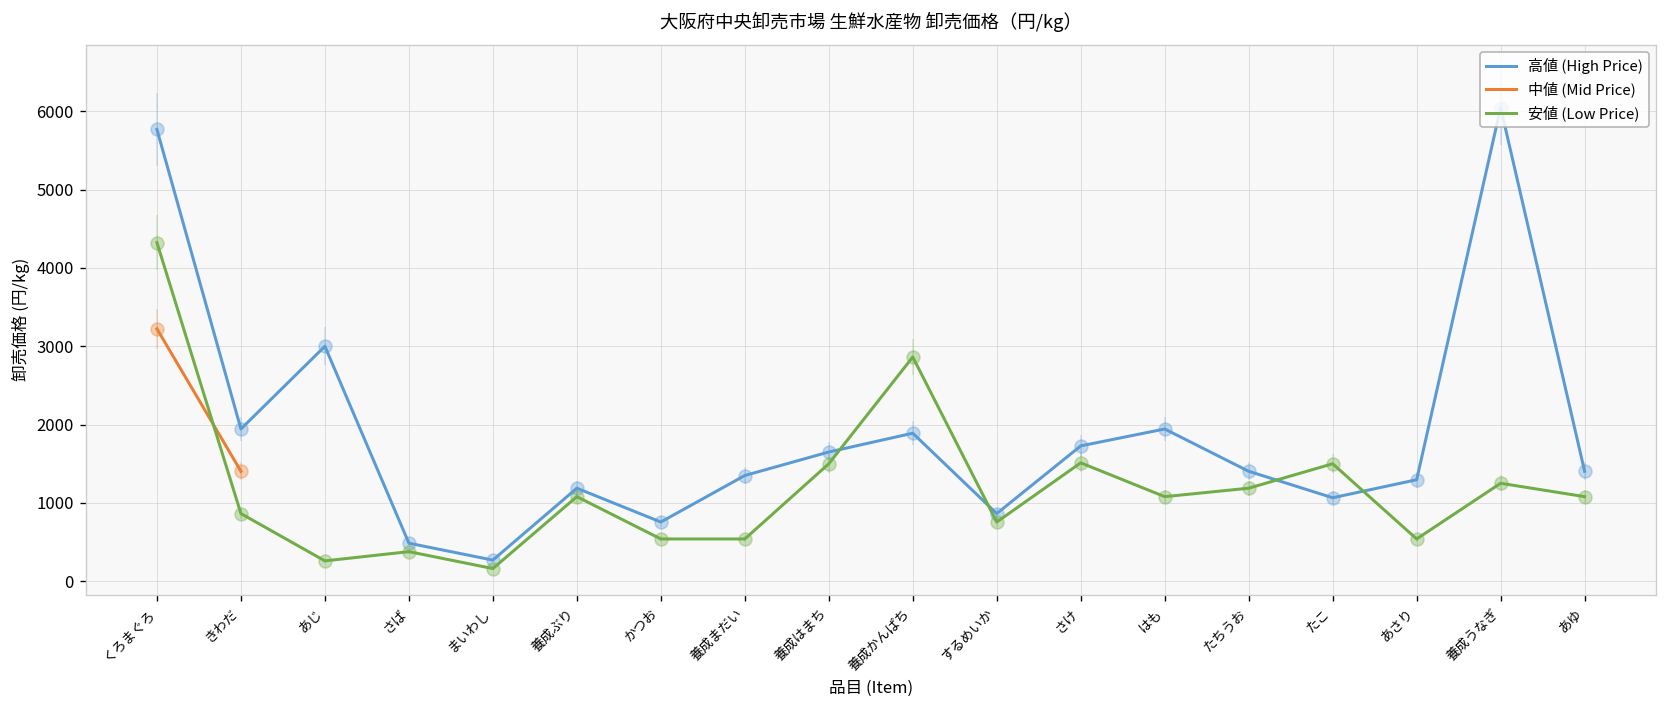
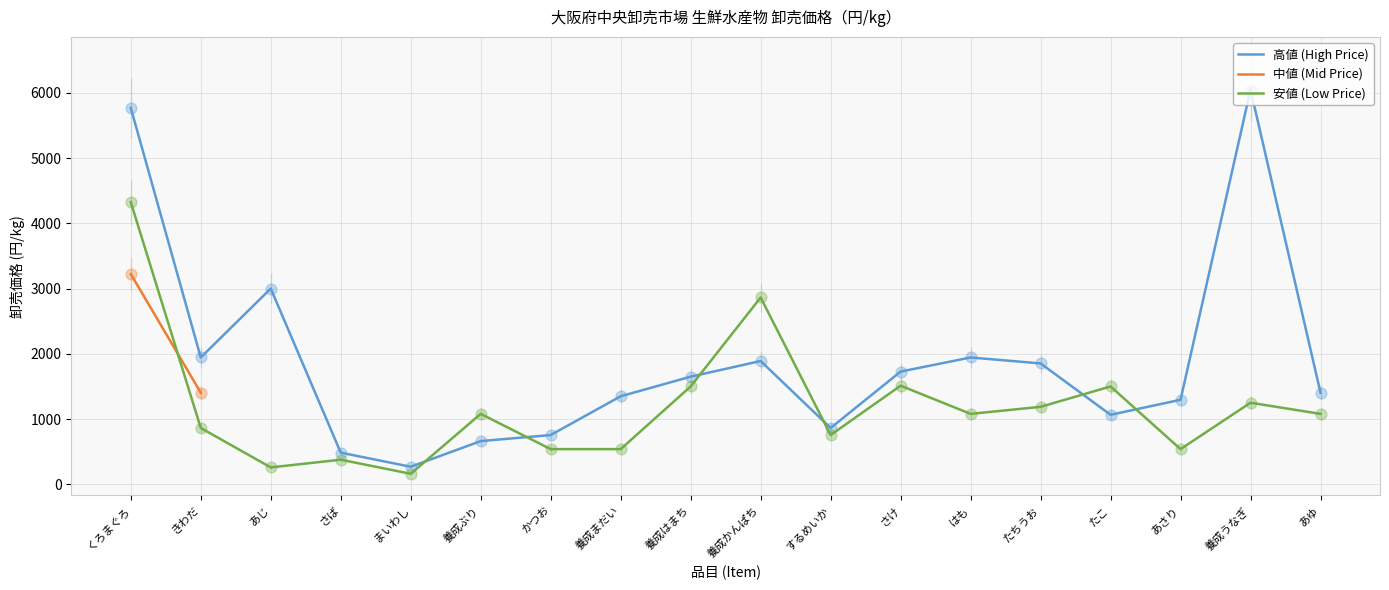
  {
    "高値 (High Price)": {
      "くろまぐろ": 5800,
      "きわだ": 1900,
      "あじ": 3000,
      "さば": 500,
      "まいわし": 300,
-     "養成ぶり": 1200,
+     "養成ぶり": 700,
      "かつお": 800,
      "養成まだい": 1400,
      "養成はまち": 1700,
      "養成かんぱち": 1900,
      "するめいか": 900,
      "さけ": 1700,
      "はも": 1900,
-     "たちうお": 1400,
+     "たちうお": 1900,
      "たこ": 1100,
      "あさり": 1300,
      "あゆ": 1400
    },
    "中値 (Mid Price)": {
      "くろまぐろ": 3200,
      "きわだ": 1400
    },
    "安値 (Low Price)": {
      "くろまぐろ": 4300,
      "きわだ": 900,
      "あじ": 300,
      "さば": 400,
      "まいわし": 200,
      "養成ぶり": 1100,
      "かつお": 500,
      "養成まだい": 500,
      "養成はまち": 1500,
      "養成かんぱち": 2900,
      "するめいか": 800,
      "さけ": 1500,
      "はも": 1100,
      "たちうお": 1200,
      "たこ": 1500,
      "あさり": 500,
      "養成うなぎ": 1300,
      "あゆ": 1100
    }
  }
